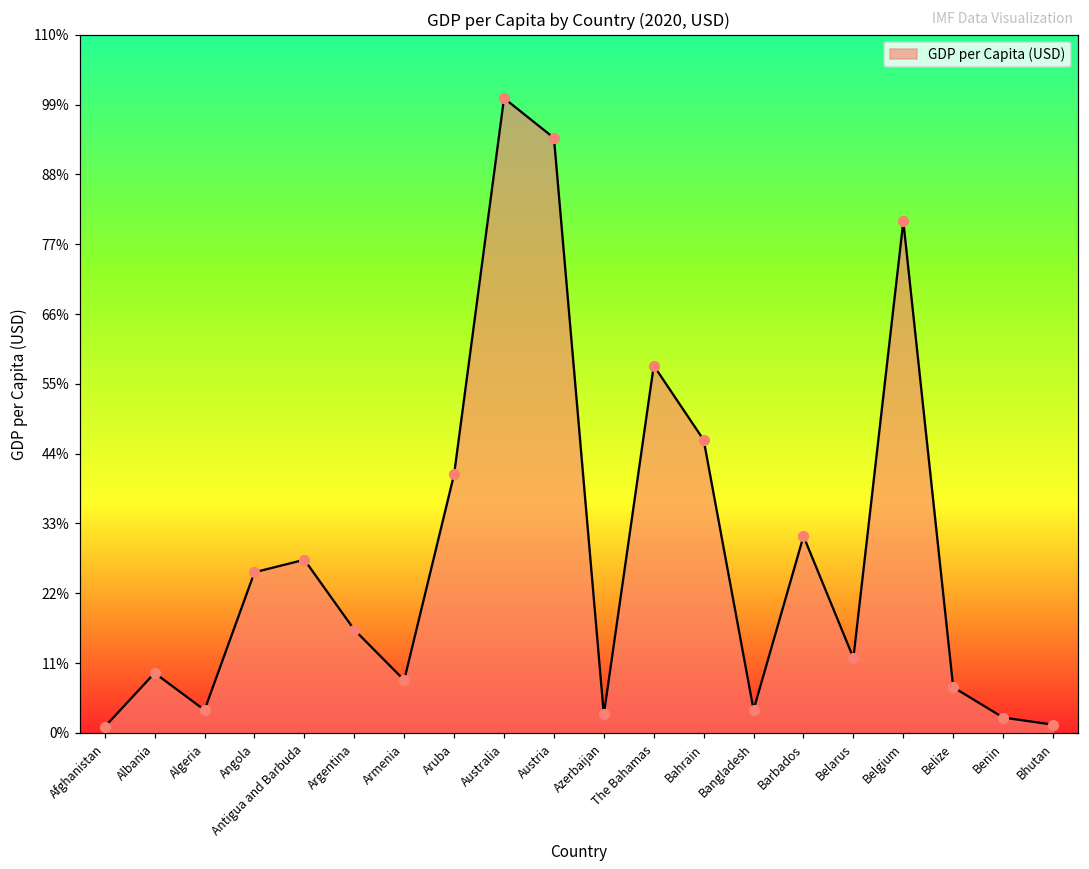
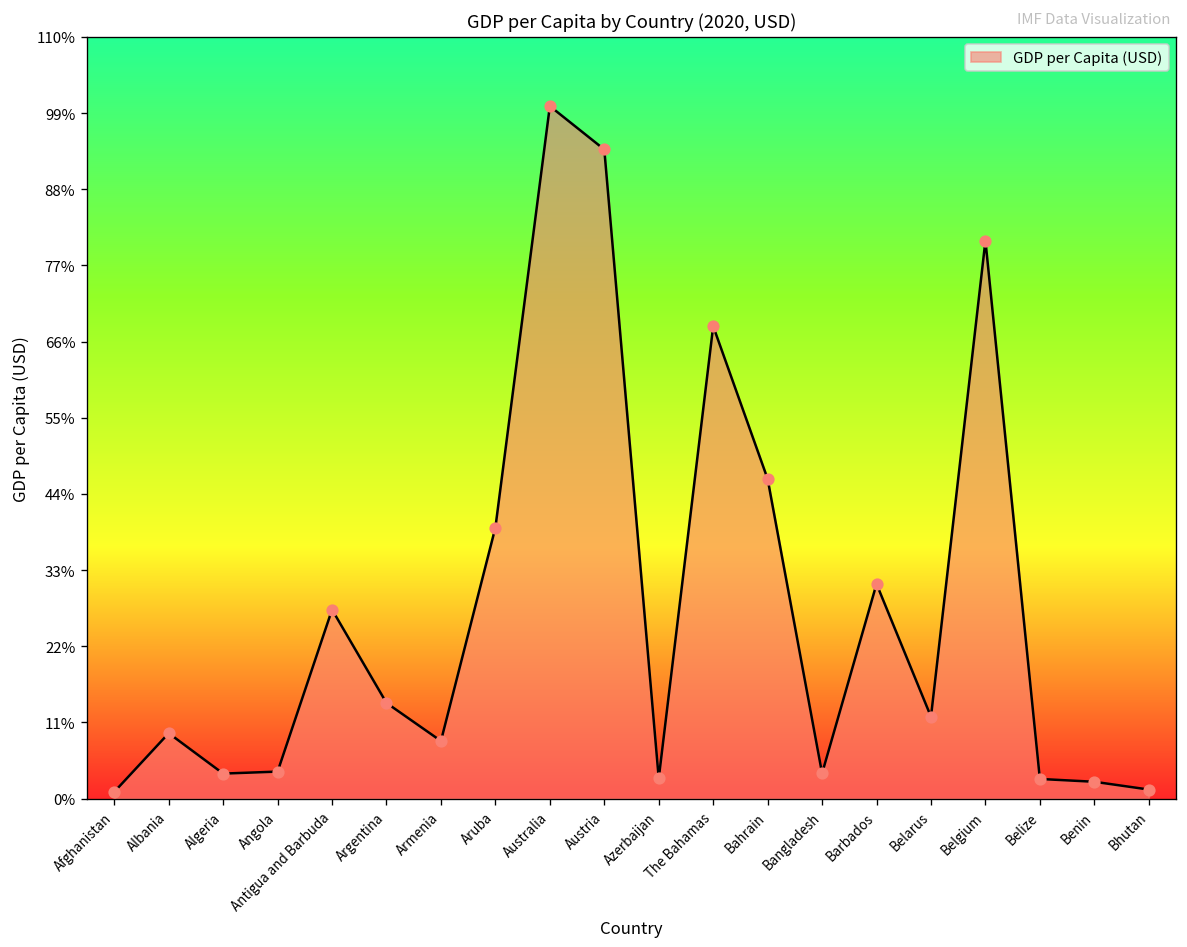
  {
    "Afghanistan": "1%",
    "Albania": "9%",
    "Algeria": "4%",
-   "Angola": "25%",
+   "Angola": "4%",
    "Antigua and Barbuda": "27%",
-   "Argentina": "16%",
+   "Argentina": "14%",
    "Armenia": "8%",
-   "Aruba": "41%",
+   "Aruba": "39%",
    "Australia": "100%",
    "Austria": "94%",
    "Azerbaijan": "3%",
-   "The Bahamas": "58%",
+   "The Bahamas": "68%",
    "Bahrain": "46%",
    "Bangladesh": "4%",
    "Barbados": "31%",
    "Belarus": "12%",
    "Belgium": "81%",
-   "Belize": "7%",
+   "Belize": "3%",
    "Benin": "2%",
    "Bhutan": "1%"
  }
